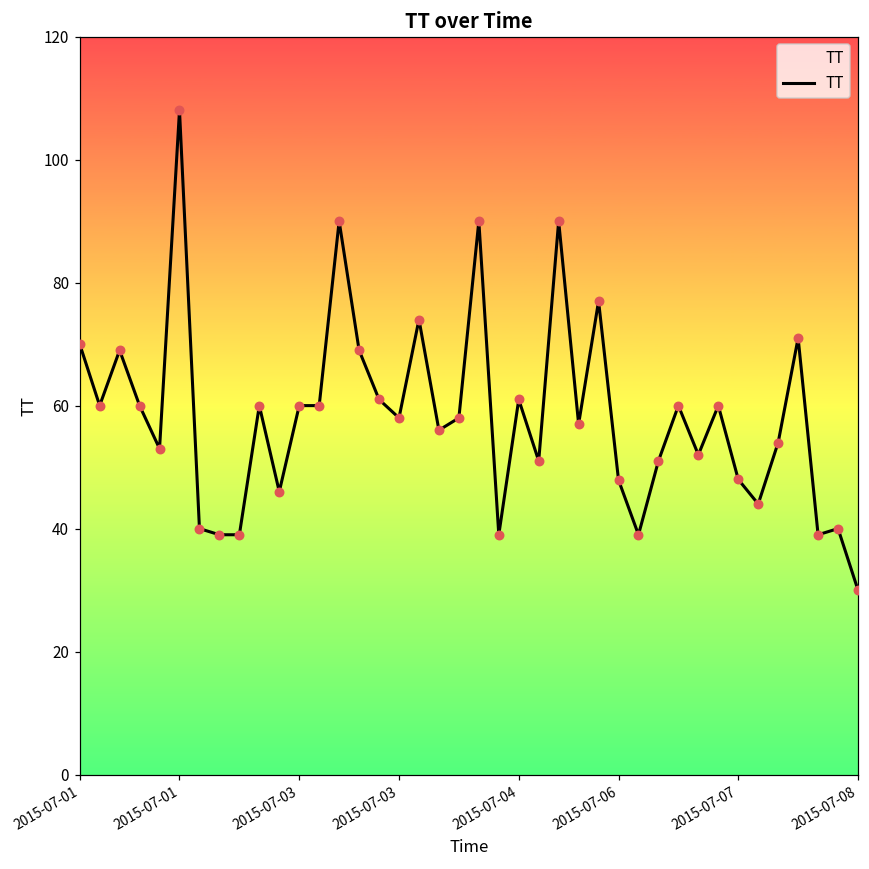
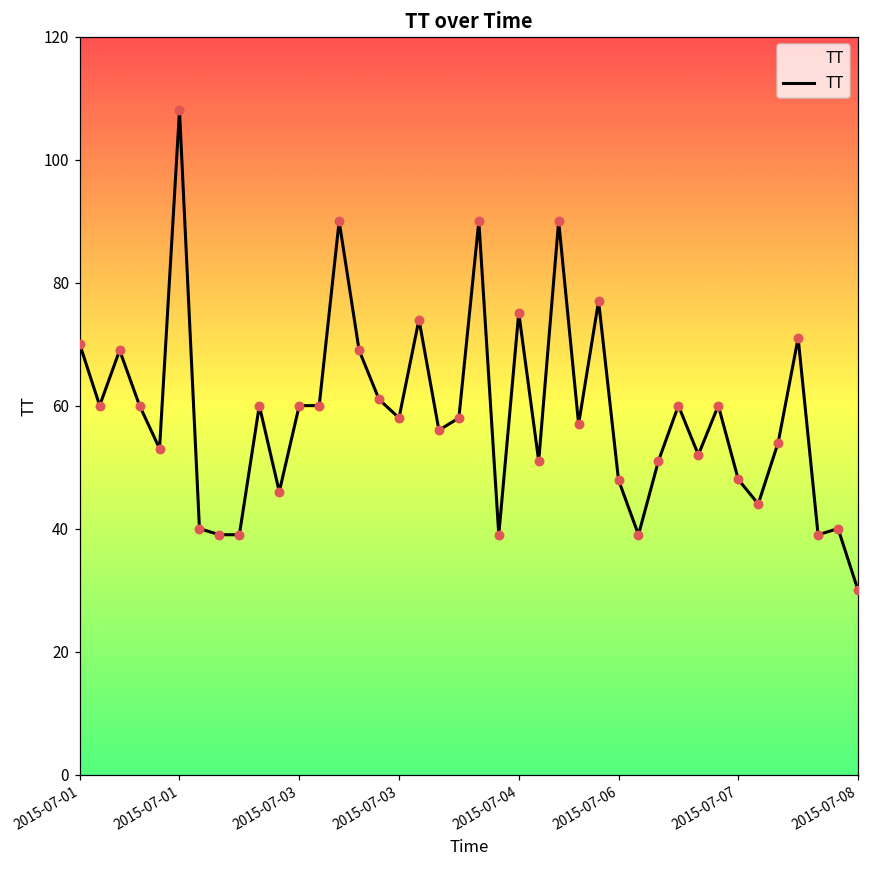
  {
-   "2015-07-04": 61,
+   "2015-07-04": 75,
    "2015-07-06": 48,
    "2015-07-07": 48,
    "2015-07-08": 30
  }
